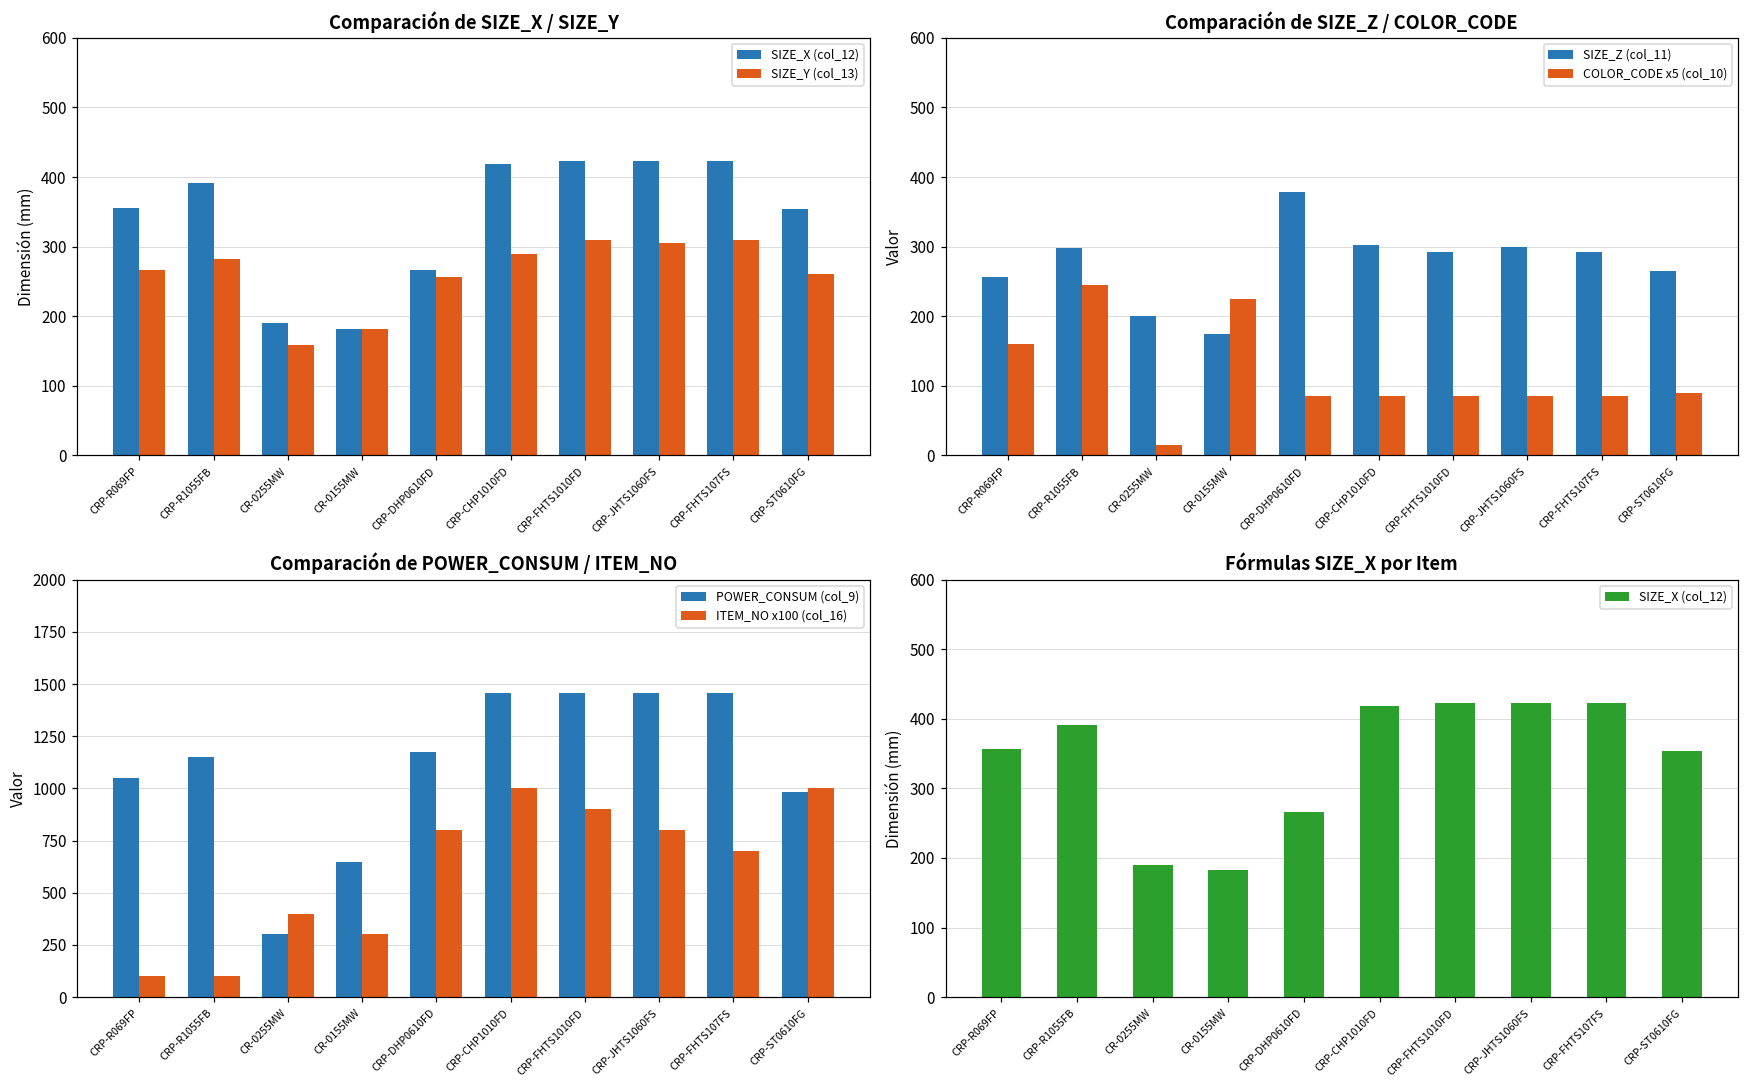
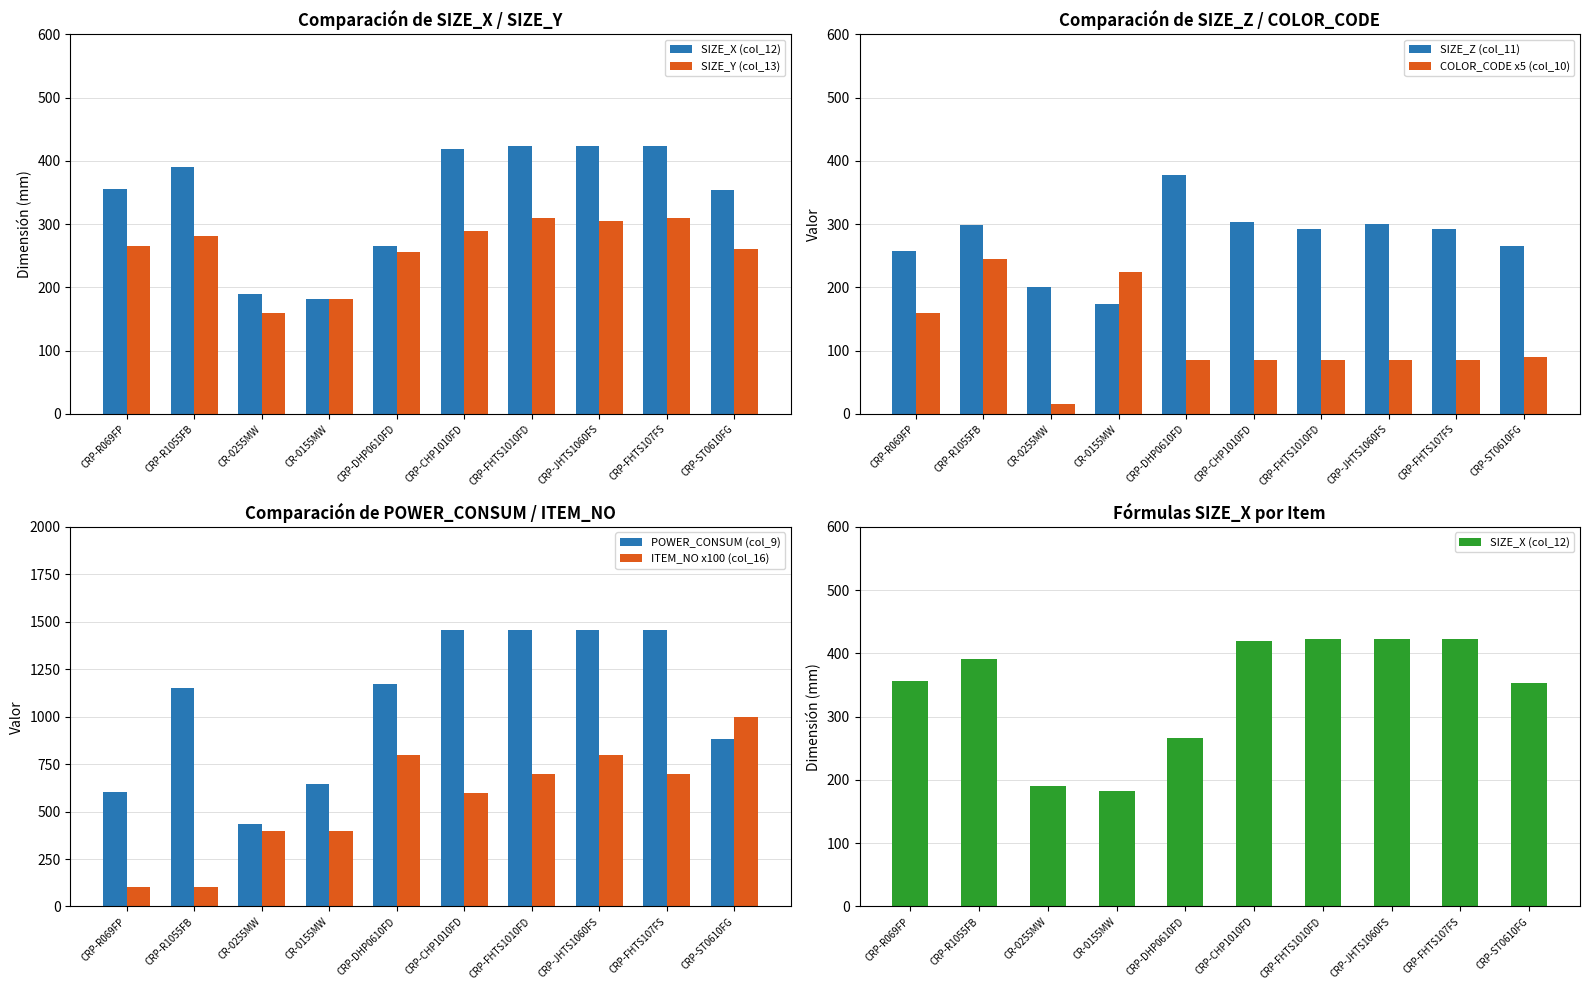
  {
    "Comparación de SIZE_X / SIZE_Y": {
      "SIZE_Y (col_13)": {
        "CRP-R069FP": 270,
        "CRP-R1055FB": 280,
        "CR-0255MW": 160,
        "CR-0155MW": 180,
        "CRP-DHP0610FD": 260,
        "CRP-CHP1010FD": 290,
        "CRP-FHTS1010FD": 310,
        "CRP-JHTS1060FS": 310,
        "CRP-FHTS107FS": 310,
        "CRP-ST0610FG": 260
      }
    },
    "Comparación de SIZE_Z / COLOR_CODE": {
      "SIZE_Z (col_11)": {
        "CRP-R069FP": 260,
        "CRP-R1055FB": 300,
        "CR-0255MW": 200,
        "CR-0155MW": 170,
        "CRP-DHP0610FD": 380,
        "CRP-CHP1010FD": 300,
        "CRP-FHTS1010FD": 290,
        "CRP-JHTS1060FS": 300,
        "CRP-FHTS107FS": 290,
        "CRP-ST0610FG": 270
      },
      "COLOR_CODE x5 (col_10)": {
        "CRP-R069FP": 160,
        "CRP-R1055FB": 250,
        "CR-0255MW": 20,
        "CR-0155MW": 230,
        "CRP-DHP0610FD": 90,
        "CRP-CHP1010FD": 90,
        "CRP-FHTS1010FD": 90,
        "CRP-JHTS1060FS": 90,
        "CRP-FHTS107FS": 90,
        "CRP-ST0610FG": 90
      }
    },
    "Comparación de POWER_CONSUM / ITEM_NO": {
      "POWER_CONSUM (col_9)": {
-       "CRP-R069FP": 1050,
+       "CRP-R069FP": 600,
        "CRP-R1055FB": 1150,
-       "CR-0255MW": 300,
+       "CR-0255MW": 440,
        "CR-0155MW": 650,
        "CRP-DHP0610FD": 1170,
        "CRP-CHP1010FD": 1460,
        "CRP-FHTS1010FD": 1460,
        "CRP-JHTS1060FS": 1460,
        "CRP-FHTS107FS": 1460,
-       "CRP-ST0610FG": 980
+       "CRP-ST0610FG": 880
      },
      "ITEM_NO x100 (col_16)": {
        "CRP-R069FP": 100,
        "CRP-R1055FB": 100,
        "CR-0255MW": 400,
-       "CR-0155MW": 300,
+       "CR-0155MW": 400,
        "CRP-DHP0610FD": 800,
-       "CRP-CHP1010FD": 1000,
-       "CRP-FHTS1010FD": 900,
+       "CRP-CHP1010FD": 600,
+       "CRP-FHTS1010FD": 700,
        "CRP-JHTS1060FS": 800,
        "CRP-FHTS107FS": 700,
        "CRP-ST0610FG": 1000
      }
    },
    "Fórmulas SIZE_X por Item": {
      "CRP-R069FP": 360,
      "CRP-R1055FB": 390,
      "CR-0255MW": 190,
      "CR-0155MW": 180,
      "CRP-DHP0610FD": 270,
      "CRP-CHP1010FD": 420,
      "CRP-FHTS1010FD": 420,
      "CRP-JHTS1060FS": 420,
      "CRP-FHTS107FS": 420,
      "CRP-ST0610FG": 350
    }
  }
